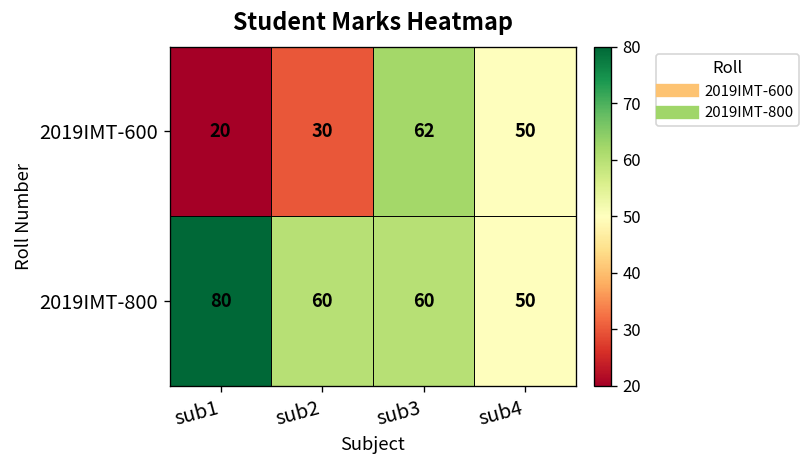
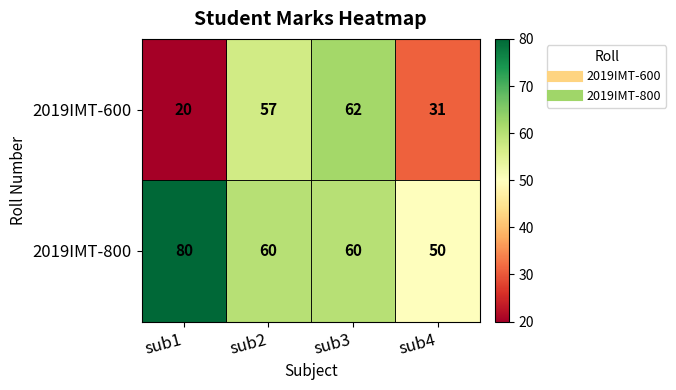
  {
    "2019IMT-600": {
      "sub1": 20,
-     "sub2": 30,
+     "sub2": 57,
      "sub3": 62,
-     "sub4": 50
+     "sub4": 31
    },
    "2019IMT-800": {
      "sub1": 80,
      "sub2": 60,
      "sub3": 60,
      "sub4": 50
    }
  }
